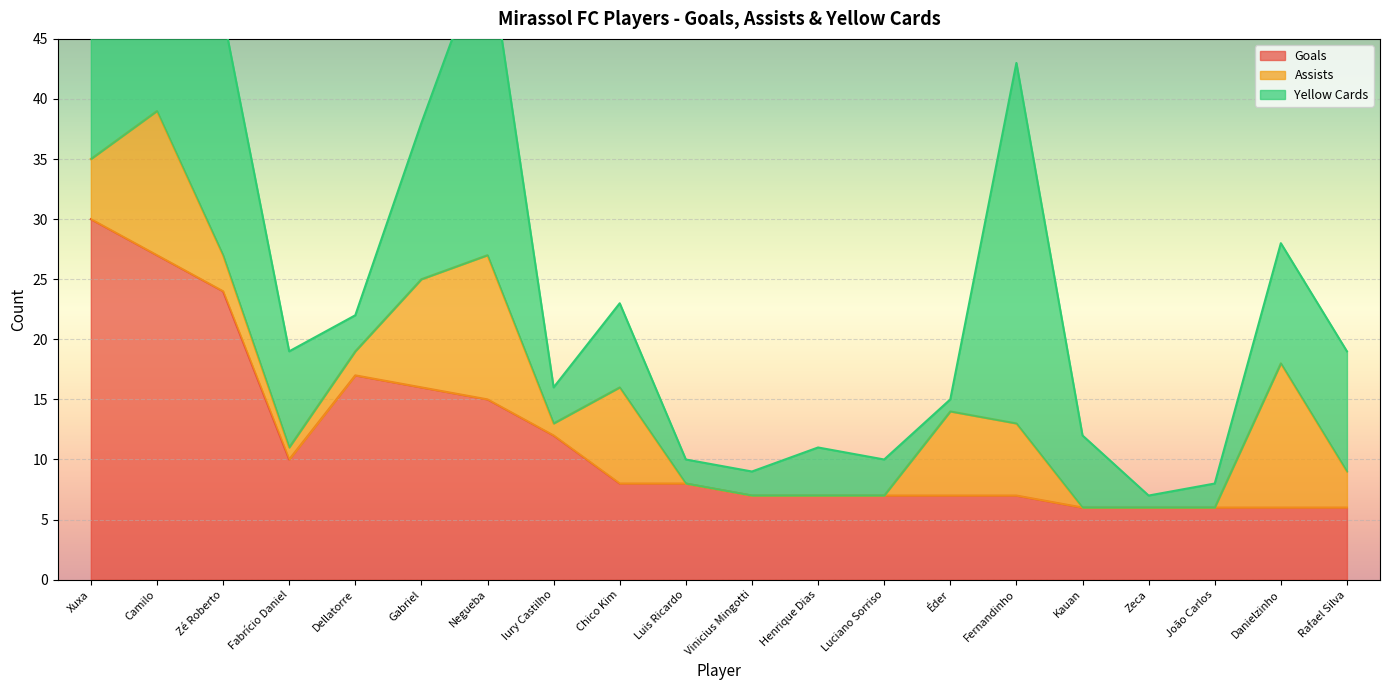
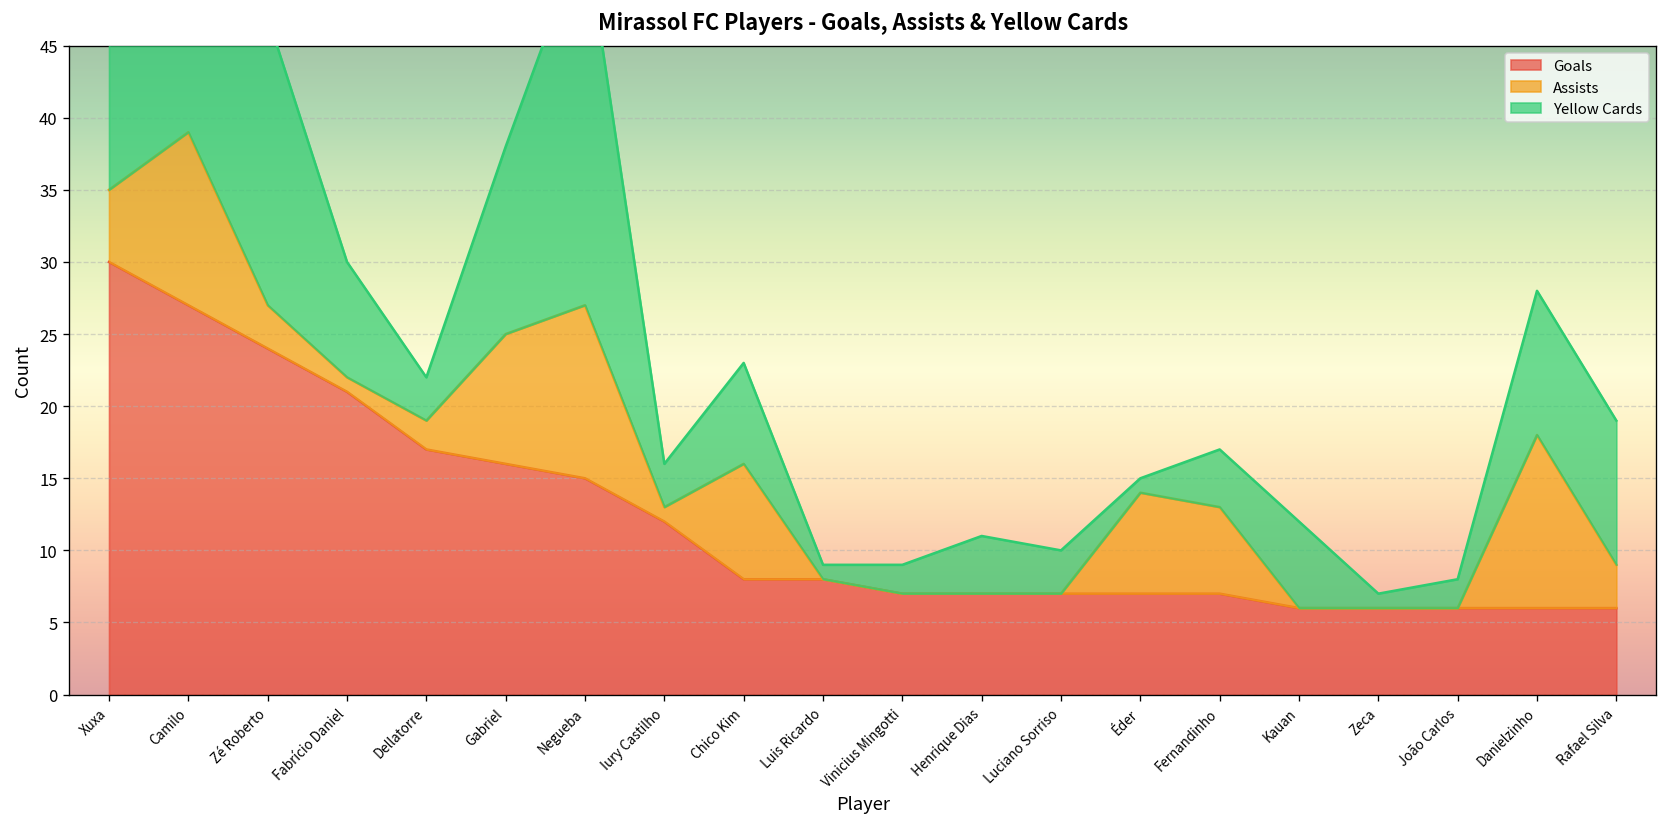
  {
    "Goals": {
      "Xuxa": 30,
      "Camilo": 27,
      "Zé Roberto": 24,
-     "Fabrício Daniel": 10,
+     "Fabrício Daniel": 21,
      "Dellatorre": 17,
      "Gabriel": 16,
      "Negueba": 15,
      "Iury Castilho": 12,
      "Chico Kim": 8,
      "Éder": 7,
      "Fernandinho": 7,
      "Danielzinho": 6,
      "Rafael Silva": 6
    },
    "Assists": {
      "Xuxa": 5,
      "Camilo": 12,
      "Zé Roberto": 3,
      "Fabrício Daniel": 1,
      "Dellatorre": 2,
      "Gabriel": 9,
      "Negueba": 12,
      "Iury Castilho": 1,
      "Chico Kim": 8,
      "Éder": 7,
      "Fernandinho": 6,
      "Danielzinho": 12,
      "Rafael Silva": 3
    },
    "Yellow Cards": {
      "Fabrício Daniel": 8,
      "Dellatorre": 3,
      "Gabriel": 13,
      "Iury Castilho": 3,
      "Chico Kim": 7,
-     "Luis Ricardo": 2,
+     "Luis Ricardo": 1,
      "Vinicius Mingotti": 2,
      "Henrique Dias": 4,
      "Luciano Sorriso": 3,
      "Éder": 1,
-     "Fernandinho": 30,
+     "Fernandinho": 4,
      "Kauan": 6,
      "Zeca": 1,
      "João Carlos": 2,
      "Danielzinho": 10,
      "Rafael Silva": 10
    }
  }
